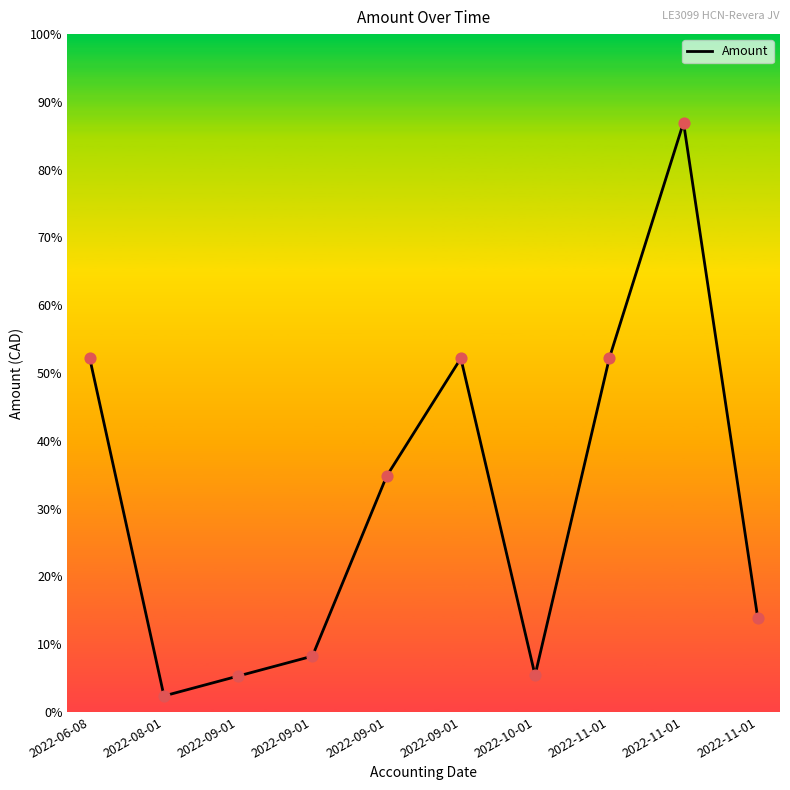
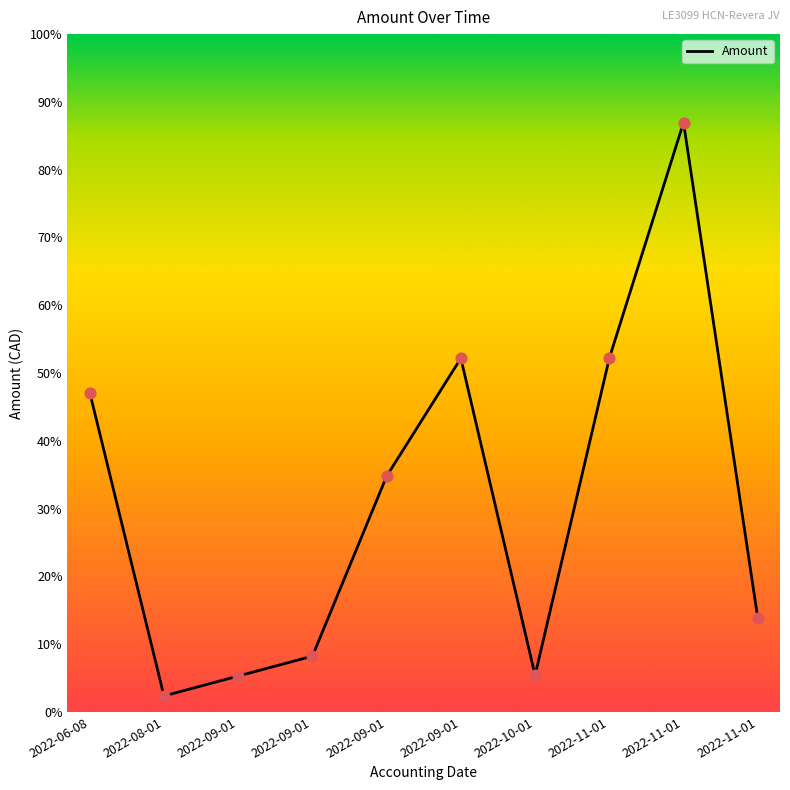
  {
-   "2022-06-08": "52%",
+   "2022-06-08": "47%",
    "2022-08-01": "2%",
    "2022-10-01": "5%"
  }
